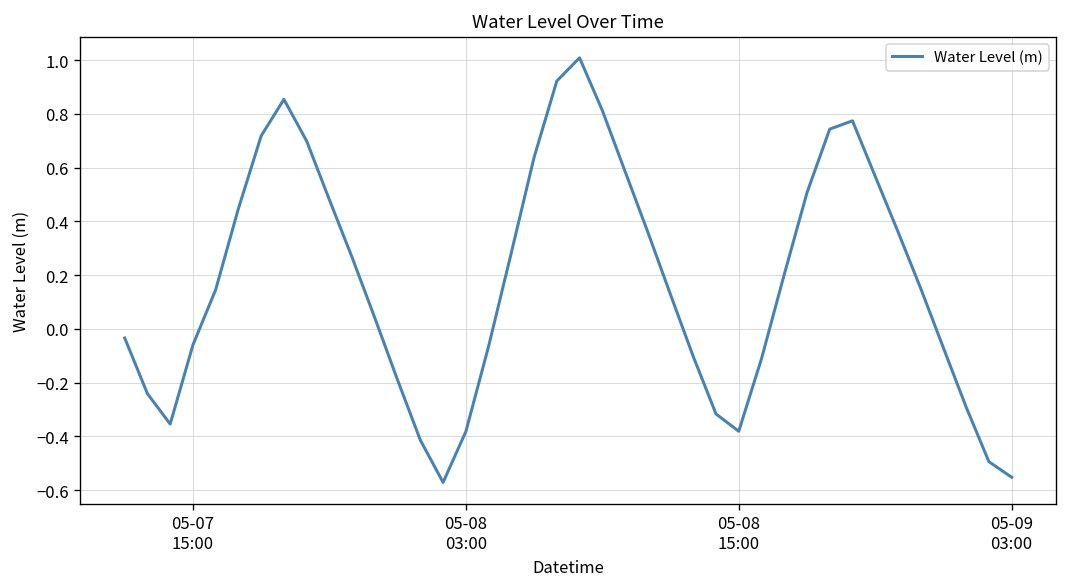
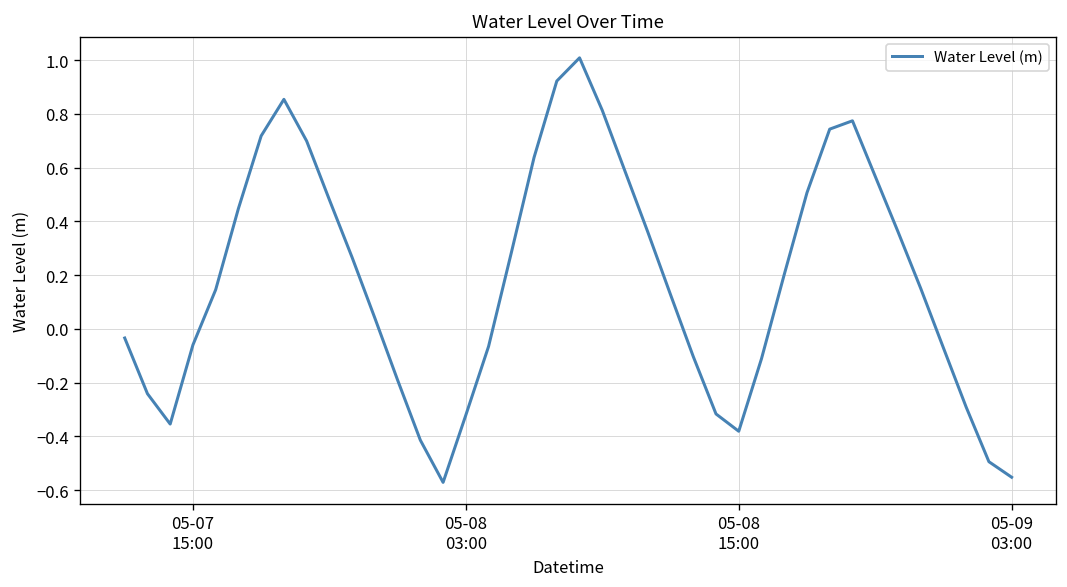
  {
    "05-07 15:00": -0.06,
-   "05-08 03:00": -0.38,
+   "05-08 03:00": -0.32,
    "05-08 15:00": -0.38,
    "05-09 03:00": -0.55
  }
